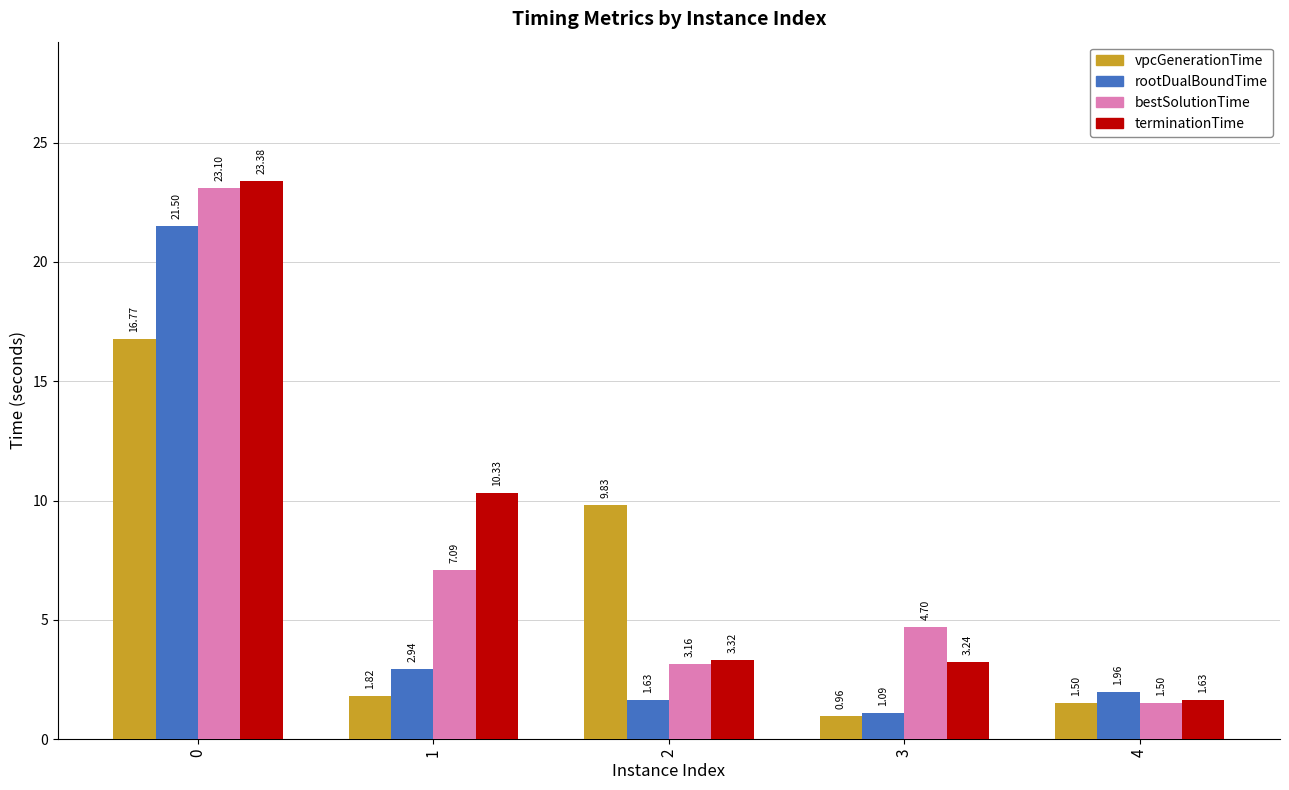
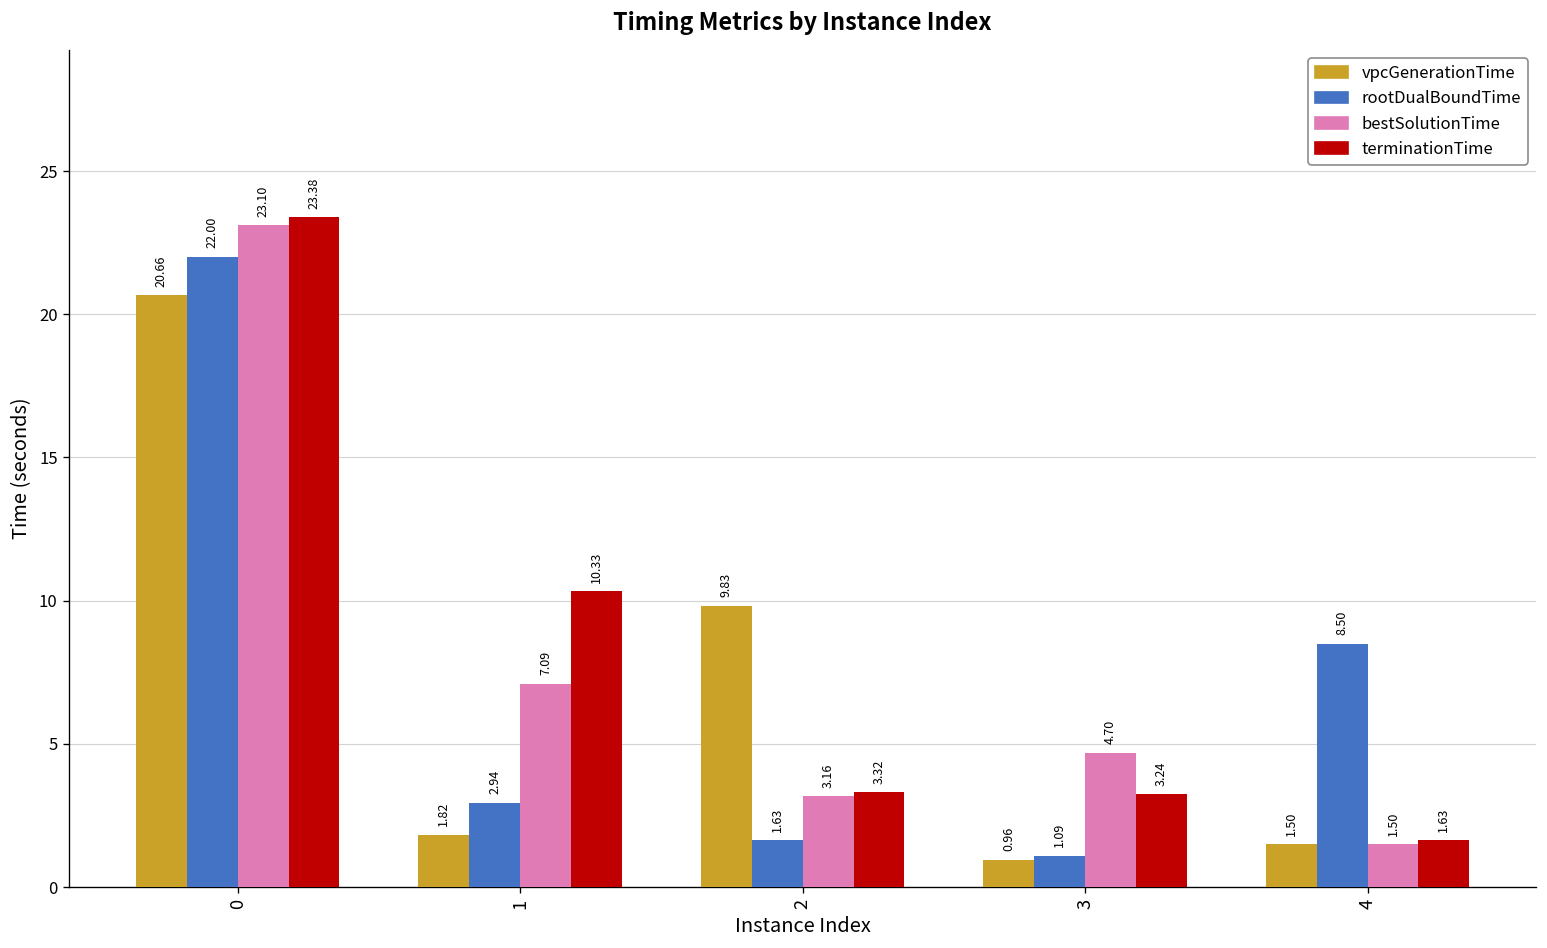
  {
    "vpcGenerationTime": {
-     "0": 16.77,
+     "0": 20.66,
      "1": 1.82,
      "2": 9.83,
      "3": 0.96,
      "4": 1.50
    },
    "rootDualBoundTime": {
-     "0": 21.50,
+     "0": 22.00,
      "1": 2.94,
      "2": 1.63,
      "3": 1.09,
-     "4": 1.96
+     "4": 8.50
    },
    "bestSolutionTime": {
      "0": 23.10,
      "1": 7.09,
      "2": 3.16,
      "3": 4.70,
      "4": 1.50
    },
    "terminationTime": {
      "0": 23.38,
      "1": 10.33,
      "2": 3.32,
      "3": 3.24,
      "4": 1.63
    }
  }
